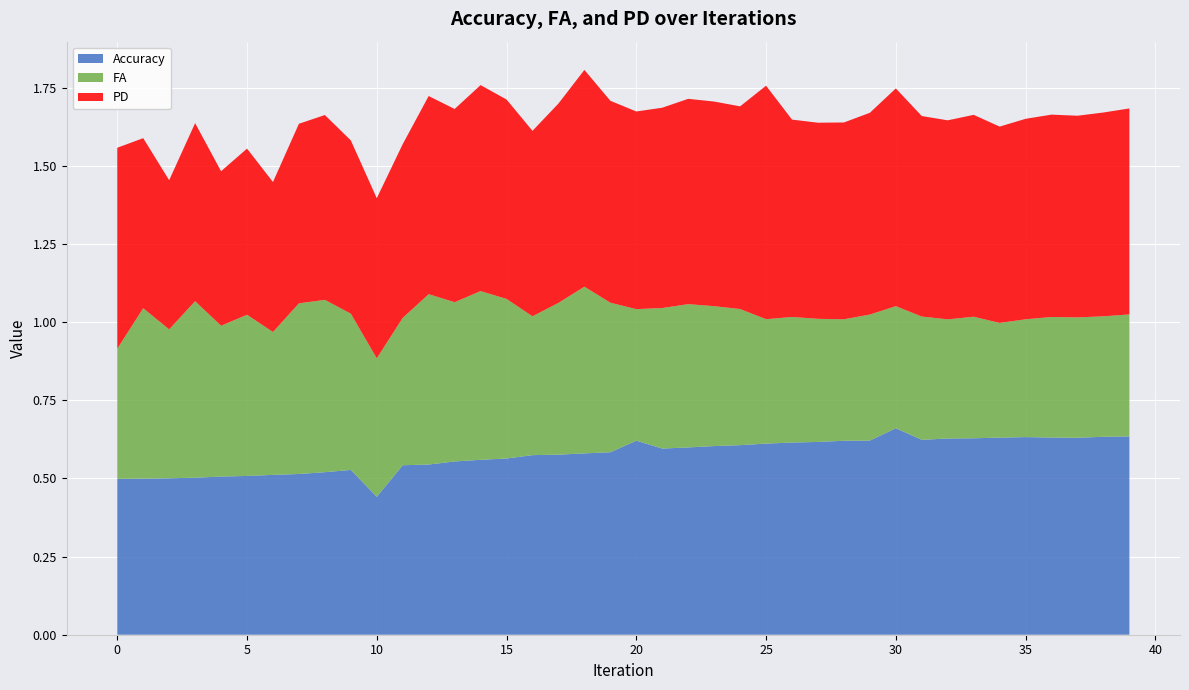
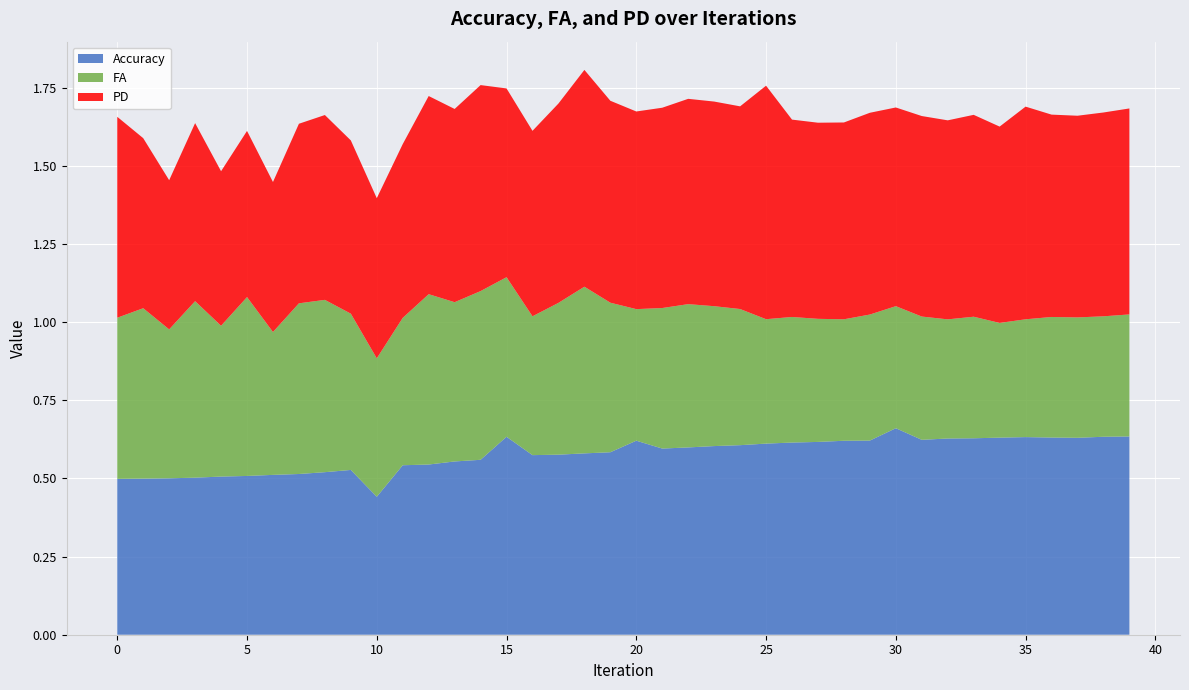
  {
    "Accuracy": {
      "0": 0.50,
      "5": 0.51,
      "10": 0.44,
-     "15": 0.56,
+     "15": 0.63,
      "20": 0.62,
      "25": 0.61,
      "30": 0.66,
      "35": 0.63
    },
    "FA": {
-     "0": 0.42,
-     "5": 0.52,
+     "0": 0.52,
+     "5": 0.57,
      "10": 0.44,
      "15": 0.51,
      "20": 0.42,
      "25": 0.40,
      "30": 0.39,
      "35": 0.38
    },
    "PD": {
      "0": 0.64,
      "5": 0.53,
      "10": 0.51,
-     "15": 0.64,
+     "15": 0.60,
      "20": 0.63,
      "25": 0.75,
-     "30": 0.70,
-     "35": 0.64
+     "30": 0.64,
+     "35": 0.68
    }
  }
